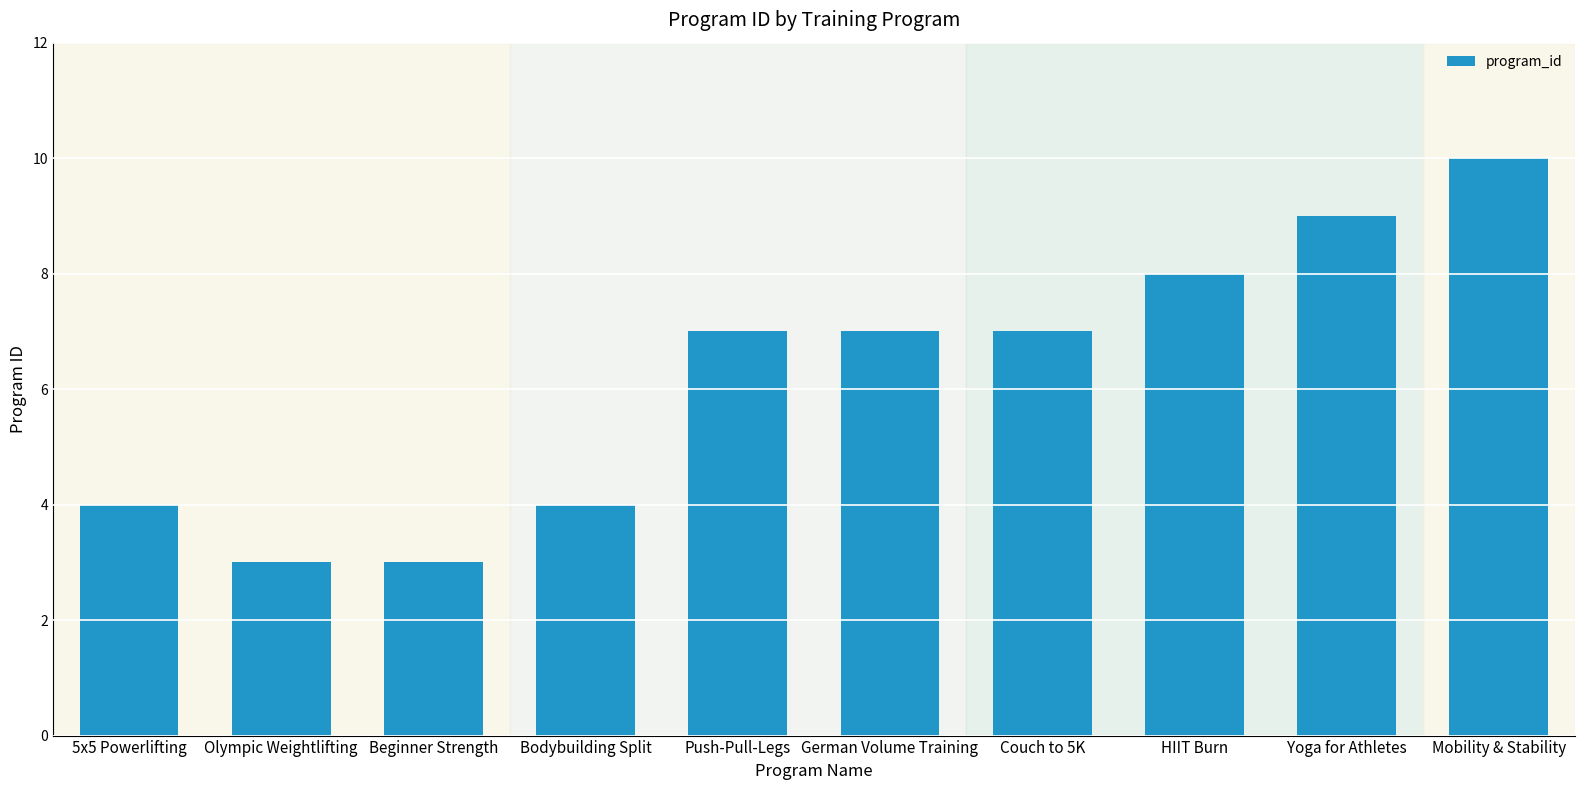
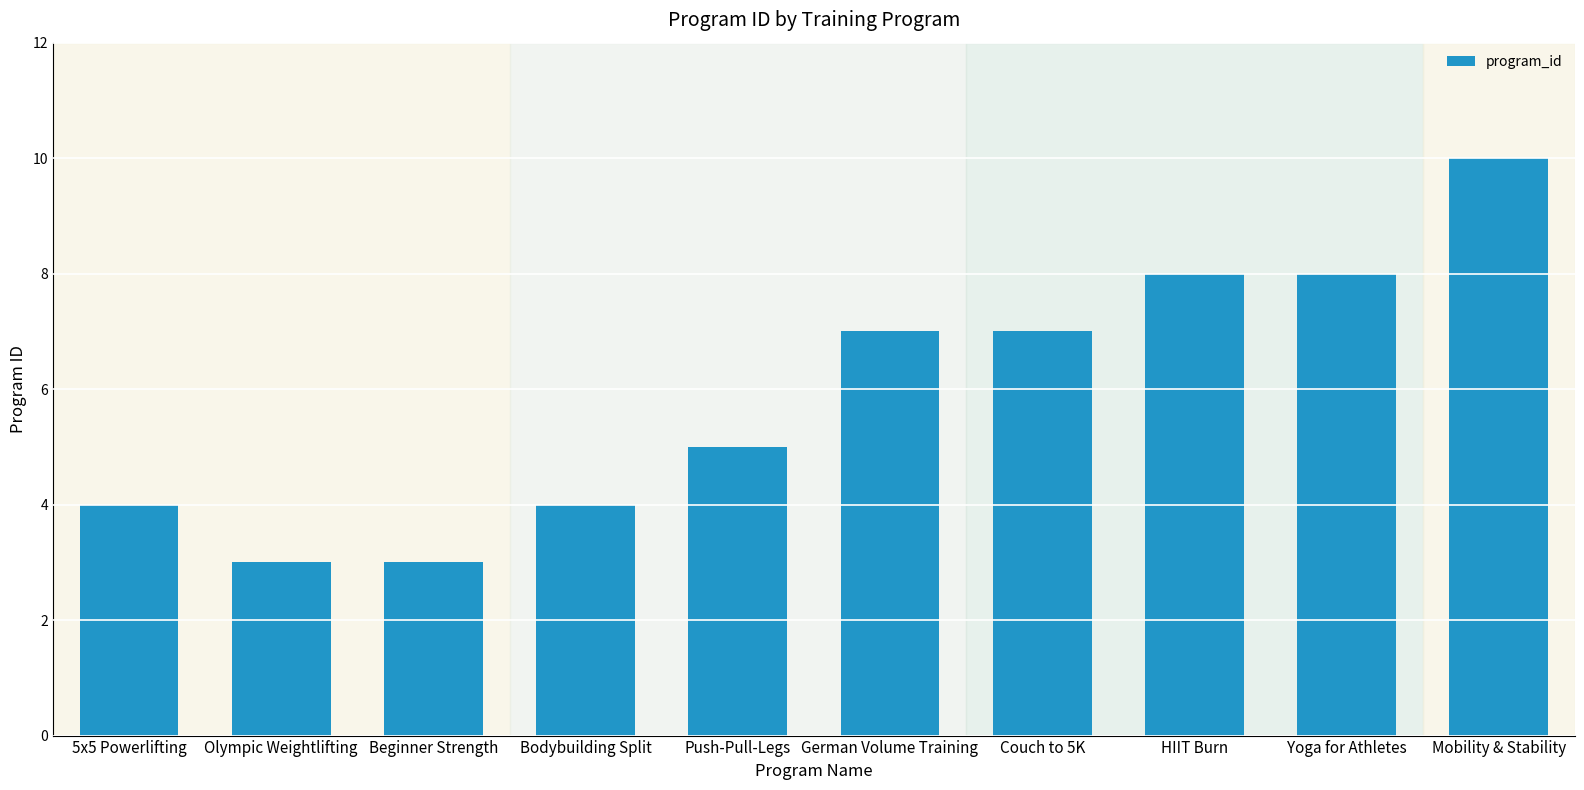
  {
    "5x5 Powerlifting": 4,
    "Olympic Weightlifting": 3,
    "Beginner Strength": 3,
    "Bodybuilding Split": 4,
-   "Push-Pull-Legs": 7,
+   "Push-Pull-Legs": 5,
    "German Volume Training": 7,
    "Couch to 5K": 7,
    "HIIT Burn": 8,
-   "Yoga for Athletes": 9,
+   "Yoga for Athletes": 8,
    "Mobility & Stability": 10
  }
